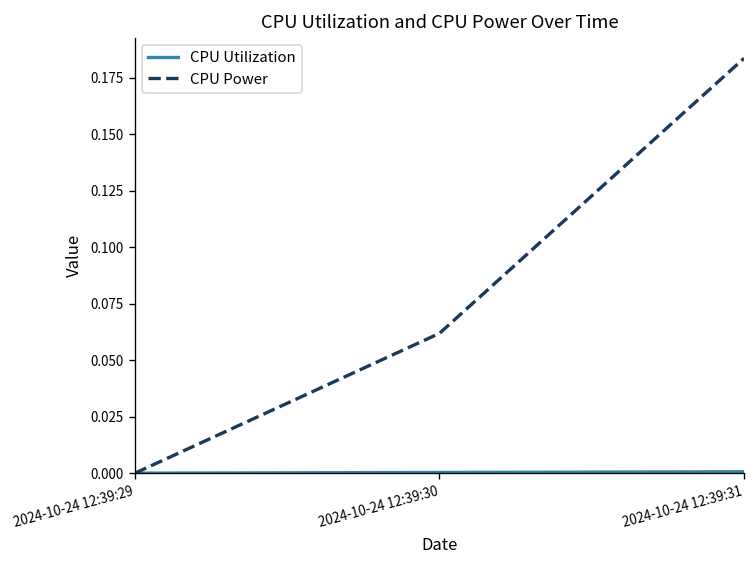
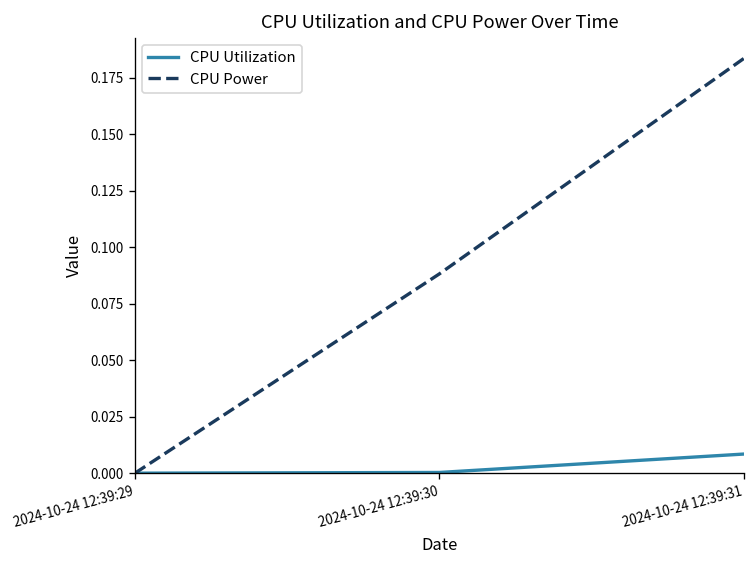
  {
    "CPU Utilization": {
      "2024-10-24 12:39:30": 0.000,
-     "2024-10-24 12:39:31": 0.001
+     "2024-10-24 12:39:31": 0.008
    },
    "CPU Power": {
-     "2024-10-24 12:39:30": 0.062,
+     "2024-10-24 12:39:30": 0.088,
      "2024-10-24 12:39:31": 0.183
    }
  }
